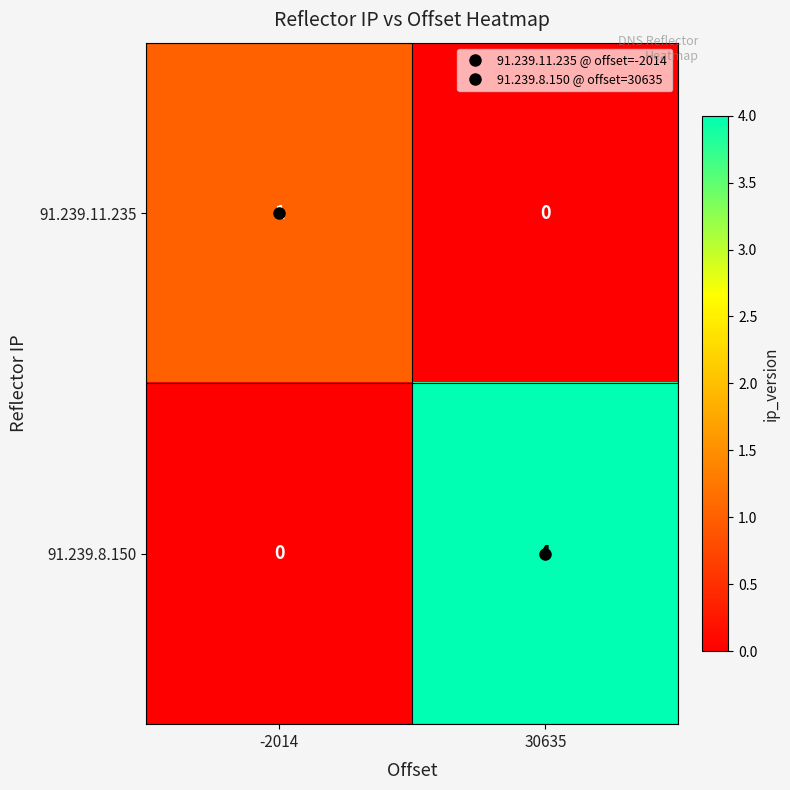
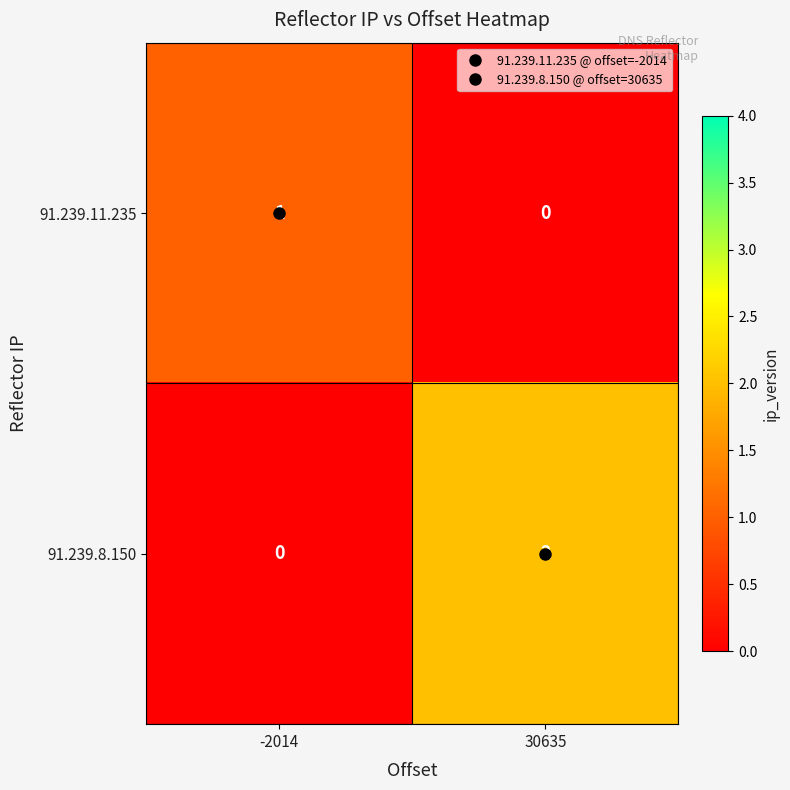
  {
    "91.239.11.235": {
      "30635": 0
    },
    "91.239.8.150": {
      "-2014": 0,
-     "30635": 4
+     "30635": 2
    }
  }
